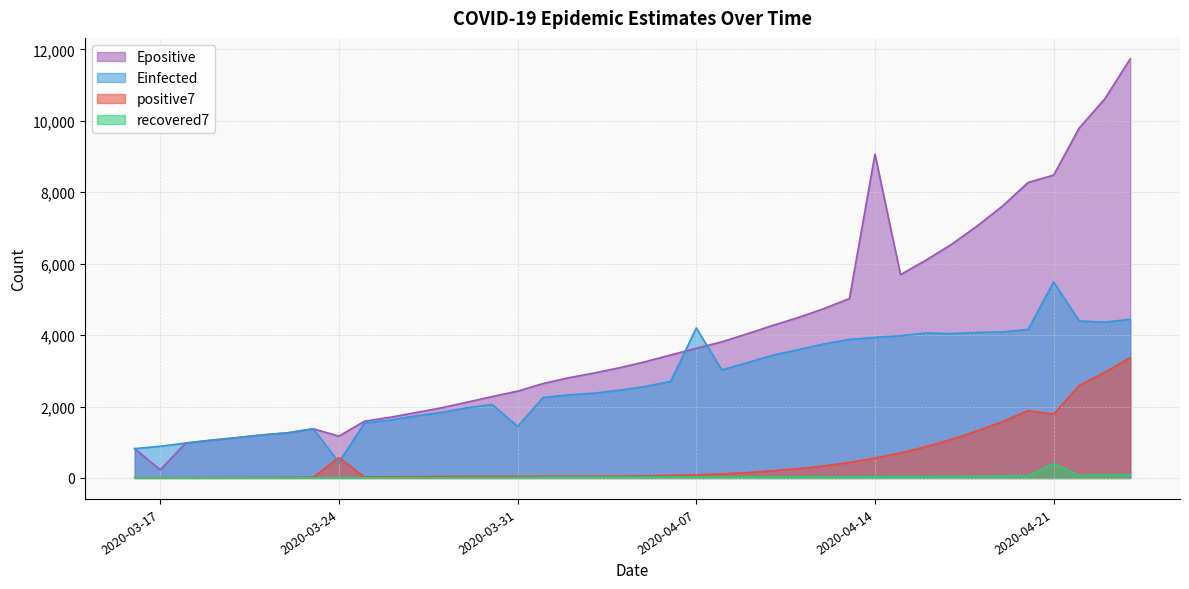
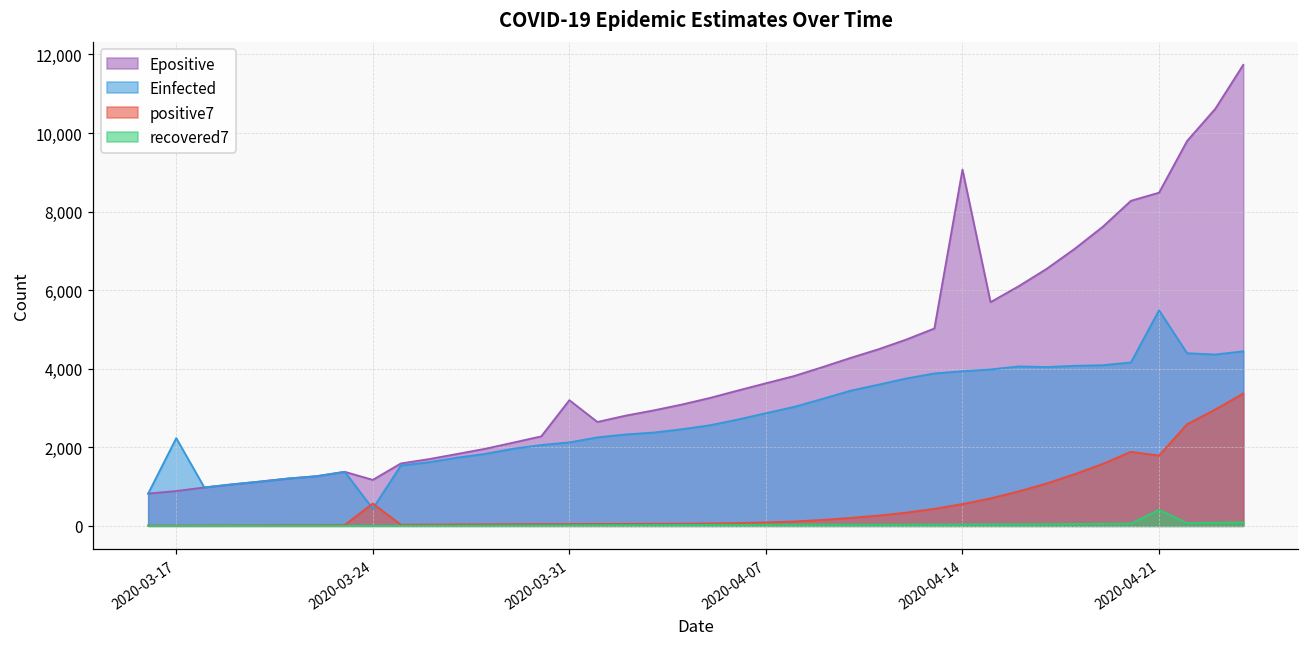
  {
    "Epositive": {
-     "2020-03-17": "200",
+     "2020-03-17": "900",
      "2020-03-24": "1,200",
-     "2020-03-31": "2,400",
+     "2020-03-31": "3,200",
      "2020-04-07": "3,600",
      "2020-04-14": "9,100",
      "2020-04-21": "8,500"
    },
    "Einfected": {
-     "2020-03-17": "900",
+     "2020-03-17": "2,200",
      "2020-03-24": "400",
-     "2020-03-31": "1,400",
-     "2020-04-07": "4,200",
+     "2020-03-31": "2,100",
+     "2020-04-07": "2,900",
      "2020-04-14": "3,900",
      "2020-04-21": "5,500"
    },
    "positive7": {
      "2020-03-24": "600",
      "2020-04-14": "600",
      "2020-04-21": "1,800"
    },
    "recovered7": {
      "2020-03-24": "0",
      "2020-04-14": "0",
      "2020-04-21": "400"
    }
  }
